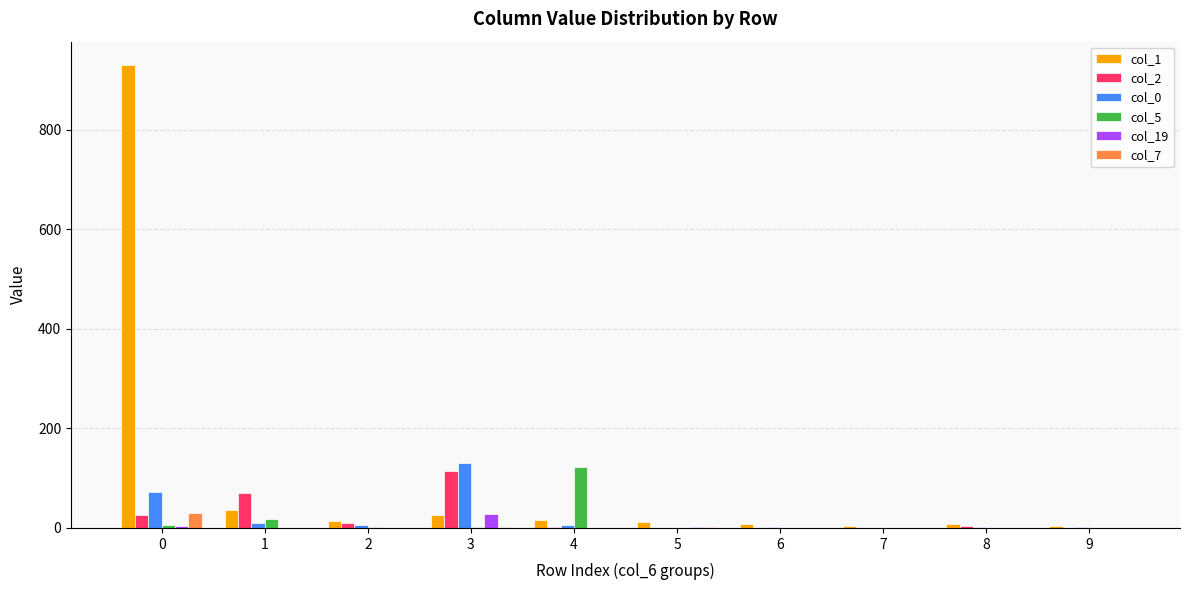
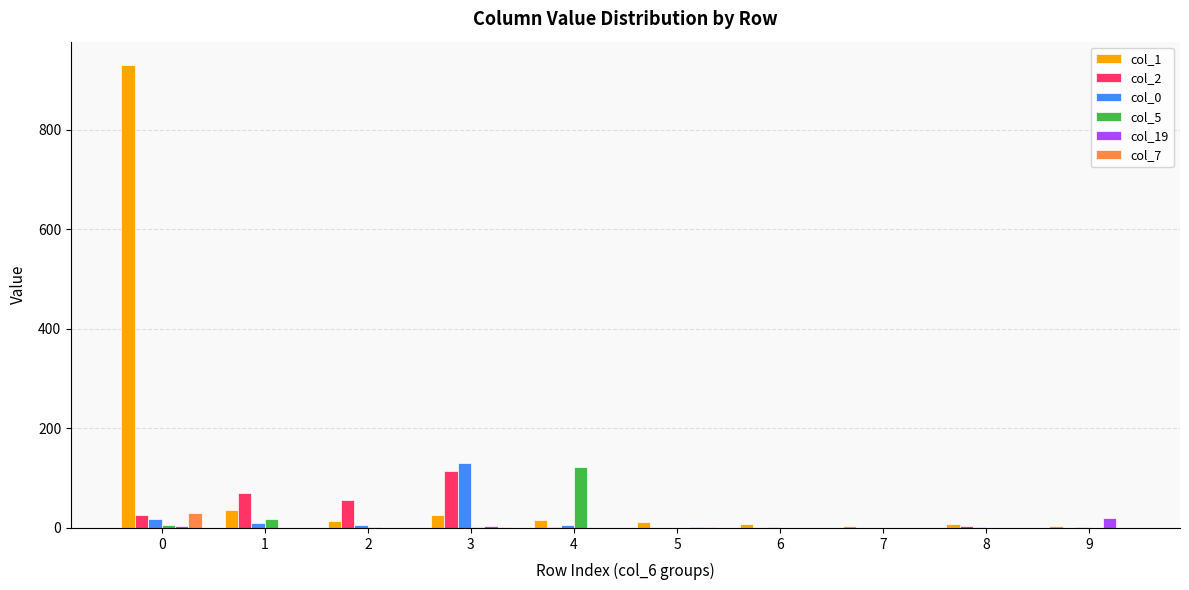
  {
    "col_1": {
      "0": 930,
      "1": 40,
      "2": 10,
      "3": 30,
      "4": 20,
      "5": 10,
      "6": 10,
      "8": 10
    },
    "col_2": {
      "0": 30,
      "1": 70,
-     "2": 10,
+     "2": 60,
      "3": 110,
      "5": 0,
      "6": 0,
      "7": 0,
      "9": 0
    },
    "col_0": {
-     "0": 70,
+     "0": 20,
      "1": 10,
      "2": 10,
      "3": 130,
      "4": 10,
      "5": 0,
      "7": 0
    },
    "col_5": {
      "1": 20,
      "4": 120,
      "5": 0,
      "6": 0,
      "7": 0,
      "8": 0,
      "9": 0
    },
    "col_19": {
      "1": 0,
      "2": 0,
-     "3": 30,
+     "3": 0,
      "4": 0,
      "6": 0,
      "7": 0,
      "8": 0,
-     "9": 0
+     "9": 20
    },
    "col_7": {
      "0": 30,
      "1": 0,
      "2": 0,
      "4": 0,
      "6": 0,
      "7": 0,
      "8": 0,
      "9": 0
    }
  }
